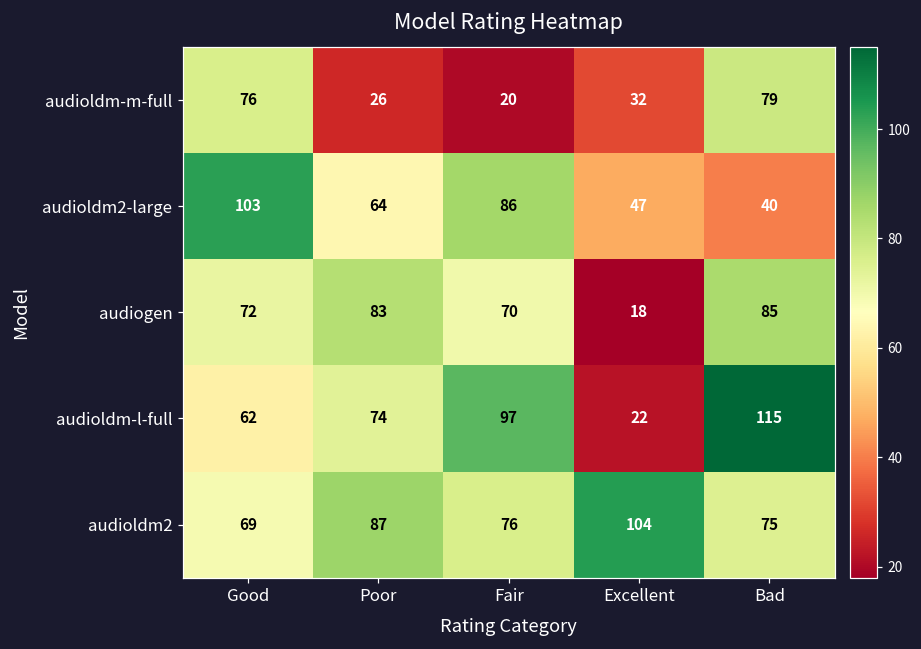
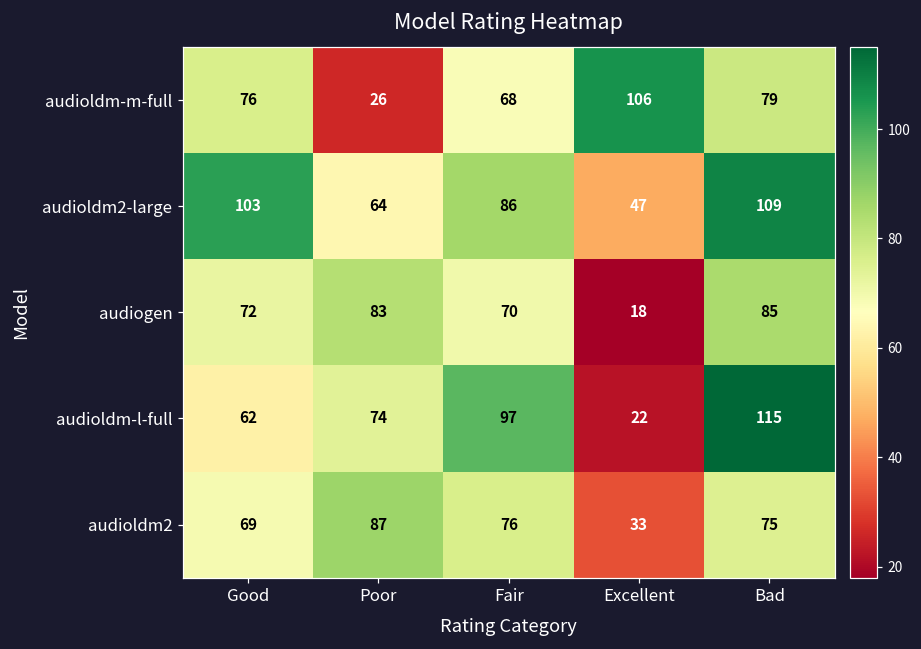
  {
    "audioldm-m-full": {
      "Good": 76,
      "Poor": 26,
-     "Fair": 20,
-     "Excellent": 32,
+     "Fair": 68,
+     "Excellent": 106,
      "Bad": 79
    },
    "audioldm2-large": {
      "Good": 103,
      "Poor": 64,
      "Fair": 86,
      "Excellent": 47,
-     "Bad": 40
+     "Bad": 109
    },
    "audiogen": {
      "Good": 72,
      "Poor": 83,
      "Fair": 70,
      "Excellent": 18,
      "Bad": 85
    },
    "audioldm-l-full": {
      "Good": 62,
      "Poor": 74,
      "Fair": 97,
      "Excellent": 22,
      "Bad": 115
    },
    "audioldm2": {
      "Good": 69,
      "Poor": 87,
      "Fair": 76,
-     "Excellent": 104,
+     "Excellent": 33,
      "Bad": 75
    }
  }
